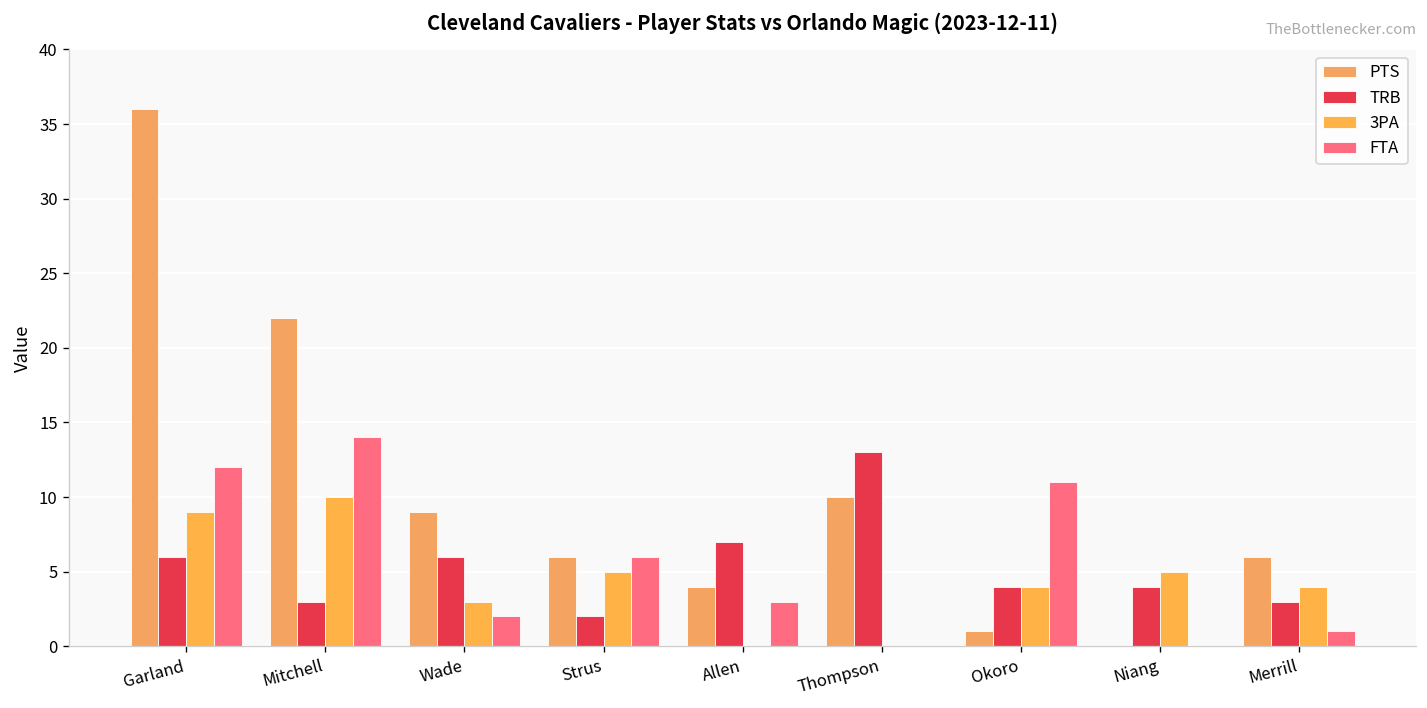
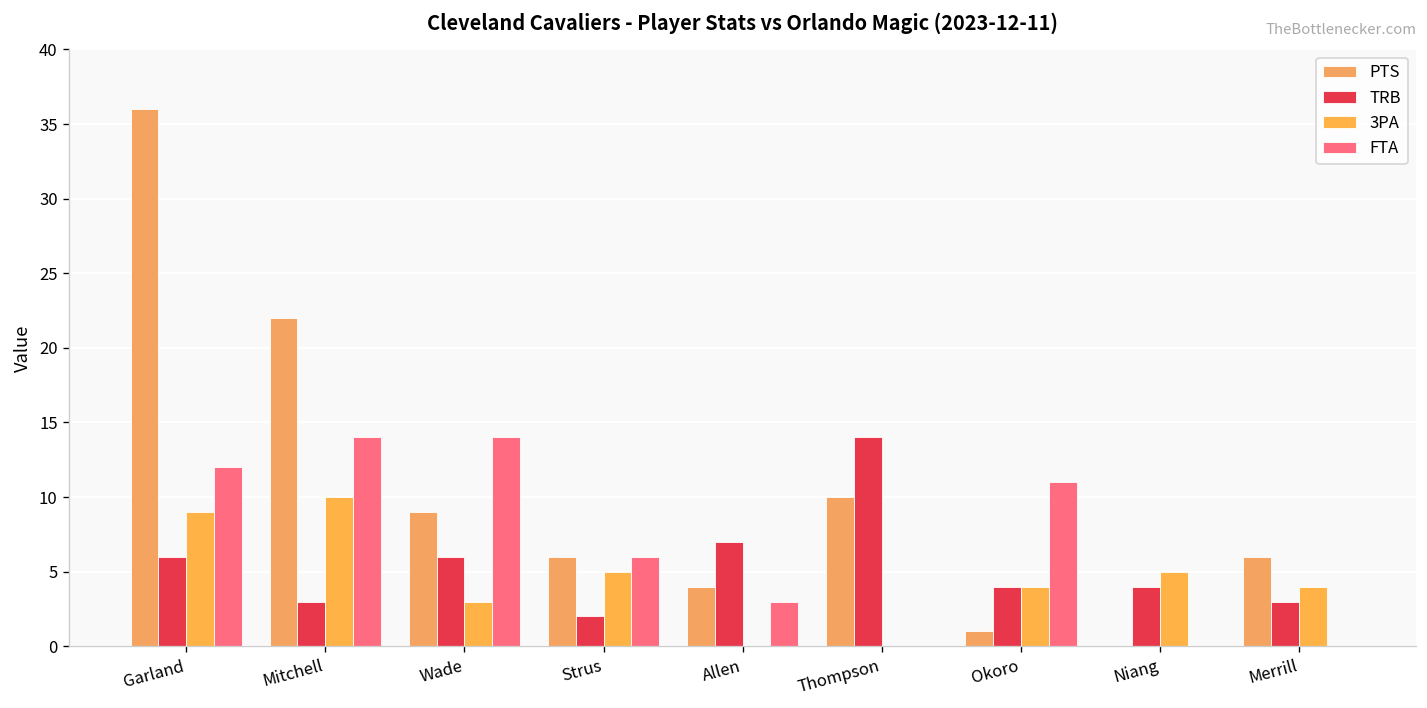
  {
    "TRB": {
      "Garland": 6,
      "Mitchell": 3,
      "Wade": 6,
      "Strus": 2,
      "Allen": 7,
-     "Thompson": 13,
+     "Thompson": 14,
      "Okoro": 4,
      "Niang": 4,
      "Merrill": 3
    },
    "FTA": {
      "Garland": 12,
      "Mitchell": 14,
-     "Wade": 2,
+     "Wade": 14,
      "Strus": 6,
      "Allen": 3,
      "Thompson": 0,
      "Okoro": 11,
      "Niang": 0,
-     "Merrill": 1
+     "Merrill": 0
    }
  }
